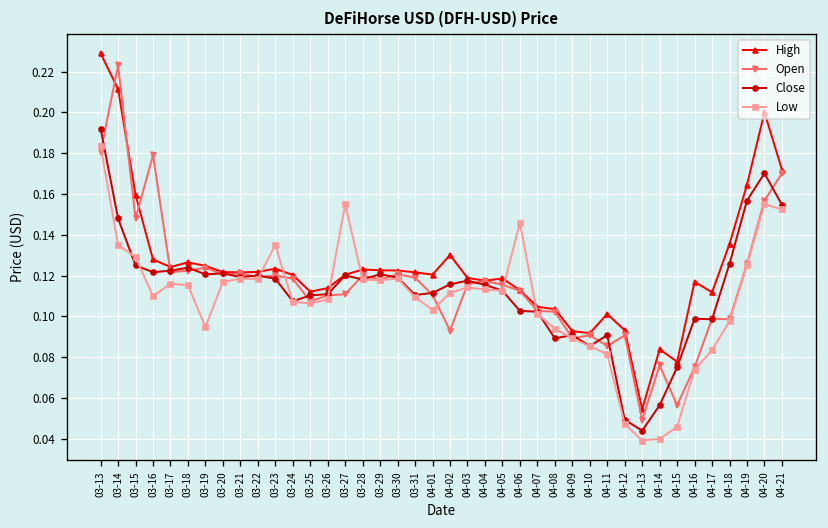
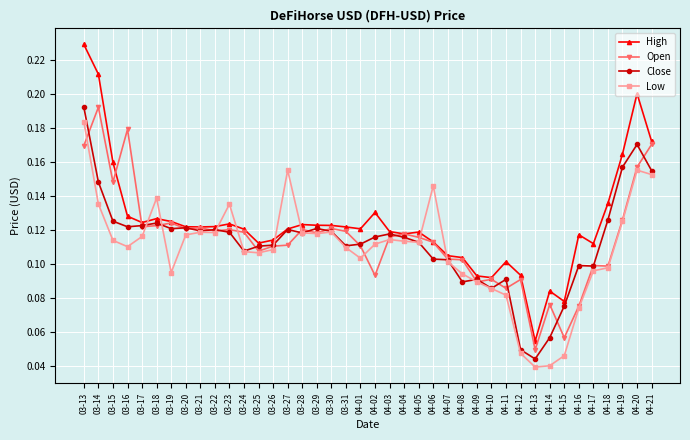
  {
    "Open": {
-     "03-13": 0.181,
-     "03-14": 0.223,
+     "03-13": 0.169,
+     "03-14": 0.192,
      "03-15": 0.148,
      "03-16": 0.179,
      "03-18": 0.122,
      "03-24": 0.119,
      "03-27": 0.111,
      "03-28": 0.120,
      "03-30": 0.121,
      "03-31": 0.119,
      "04-02": 0.093,
      "04-05": 0.116,
      "04-11": 0.086,
      "04-12": 0.091,
      "04-13": 0.049,
      "04-14": 0.076,
      "04-15": 0.057,
      "04-20": 0.157,
      "04-21": 0.170
    },
    "Low": {
      "03-13": 0.184,
      "03-14": 0.135,
-     "03-15": 0.129,
+     "03-15": 0.114,
      "03-16": 0.110,
      "03-17": 0.116,
-     "03-18": 0.115,
+     "03-18": 0.139,
      "03-19": 0.095,
      "03-20": 0.117,
      "03-23": 0.135,
      "03-26": 0.108,
      "03-27": 0.155,
      "04-01": 0.103,
      "04-02": 0.112,
      "04-04": 0.113,
      "04-06": 0.146,
      "04-08": 0.094,
      "04-11": 0.082,
      "04-12": 0.047,
      "04-13": 0.039,
      "04-14": 0.040,
      "04-15": 0.046,
-     "04-17": 0.084,
+     "04-17": 0.096,
      "04-20": 0.155,
      "04-21": 0.152
    }
  }
